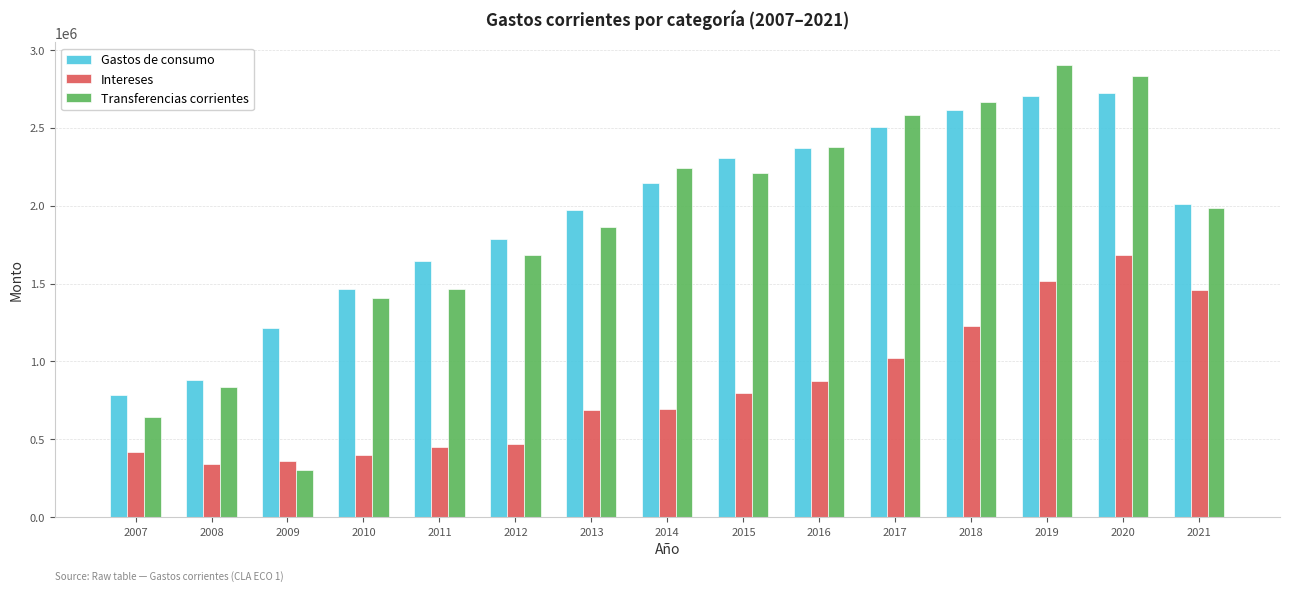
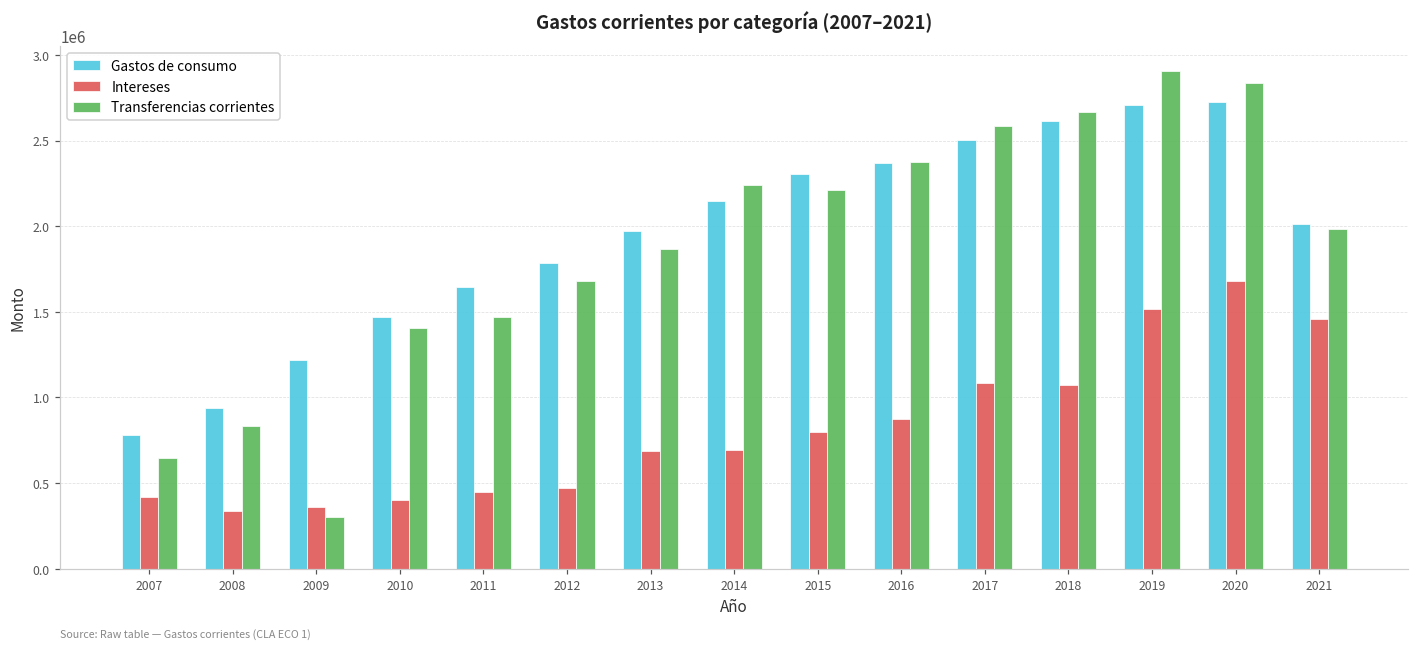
  {
    "Gastos de consumo": {
      "2007": 780000,
-     "2008": 880000,
+     "2008": 940000,
      "2009": 1220000,
      "2010": 1470000,
      "2011": 1650000,
      "2012": 1790000,
      "2013": 1970000,
      "2014": 2150000,
      "2015": 2300000,
      "2016": 2370000,
      "2017": 2500000,
      "2018": 2620000,
      "2019": 2710000,
      "2020": 2720000,
      "2021": 2010000
    },
    "Intereses": {
      "2007": 420000,
      "2008": 340000,
      "2009": 360000,
      "2010": 400000,
      "2011": 450000,
      "2012": 470000,
      "2013": 690000,
      "2014": 700000,
      "2015": 800000,
      "2016": 870000,
-     "2017": 1020000,
-     "2018": 1230000,
+     "2017": 1080000,
+     "2018": 1070000,
      "2019": 1520000,
      "2020": 1680000,
      "2021": 1460000
    },
    "Transferencias corrientes": {
      "2007": 640000,
      "2008": 840000,
      "2009": 300000,
      "2010": 1400000,
      "2011": 1470000,
      "2012": 1680000,
      "2013": 1860000,
      "2014": 2240000,
      "2015": 2210000,
      "2016": 2380000,
      "2017": 2580000,
      "2018": 2670000,
      "2019": 2900000,
      "2020": 2830000,
      "2021": 1980000
    }
  }
